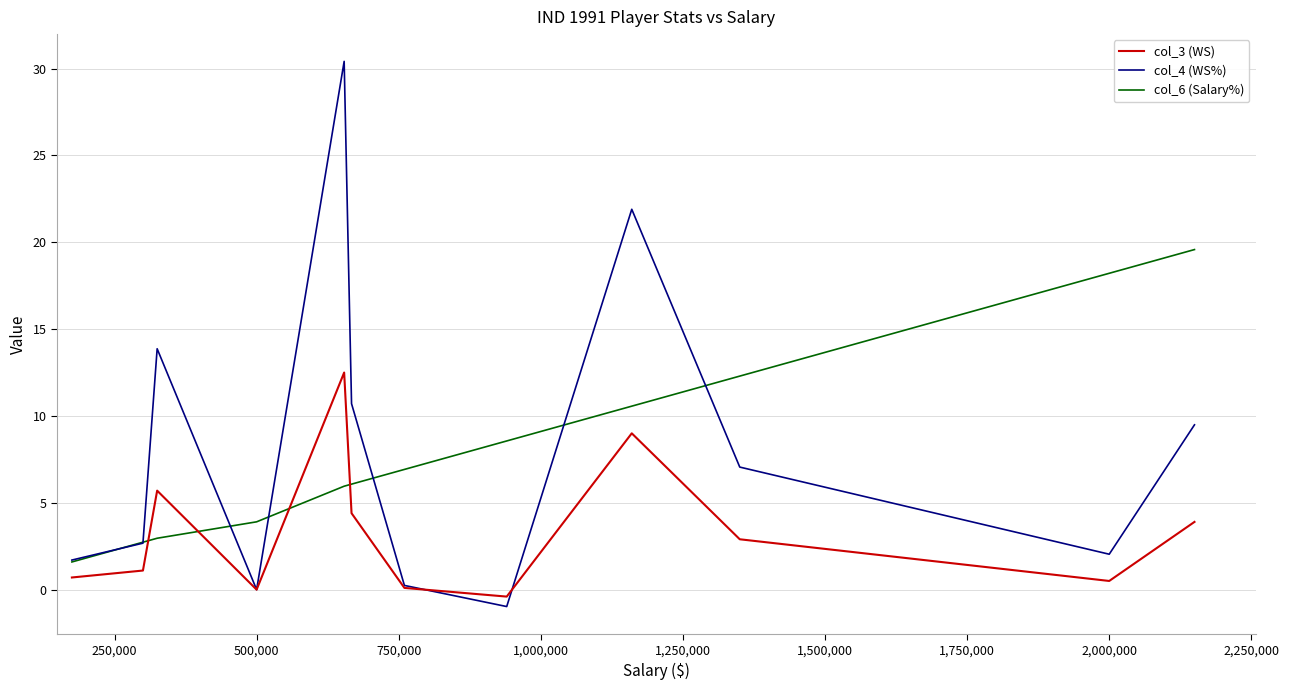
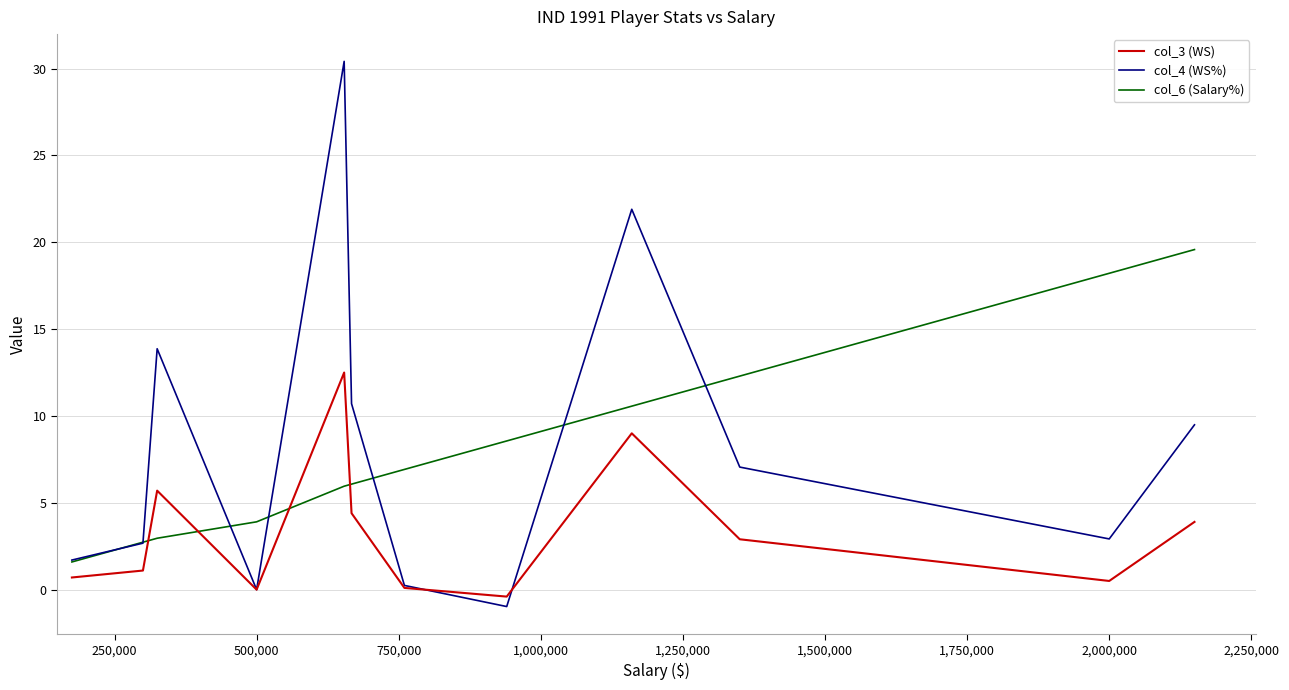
  {
    "col_3 (WS)": {
      "2,000,000": 0.5
    },
    "col_4 (WS%)": {
-     "2,000,000": 2.0
+     "2,000,000": 2.9
    },
    "col_6 (Salary%)": {
      "500,000": 3.9,
      "2,000,000": 18.2
    }
  }
